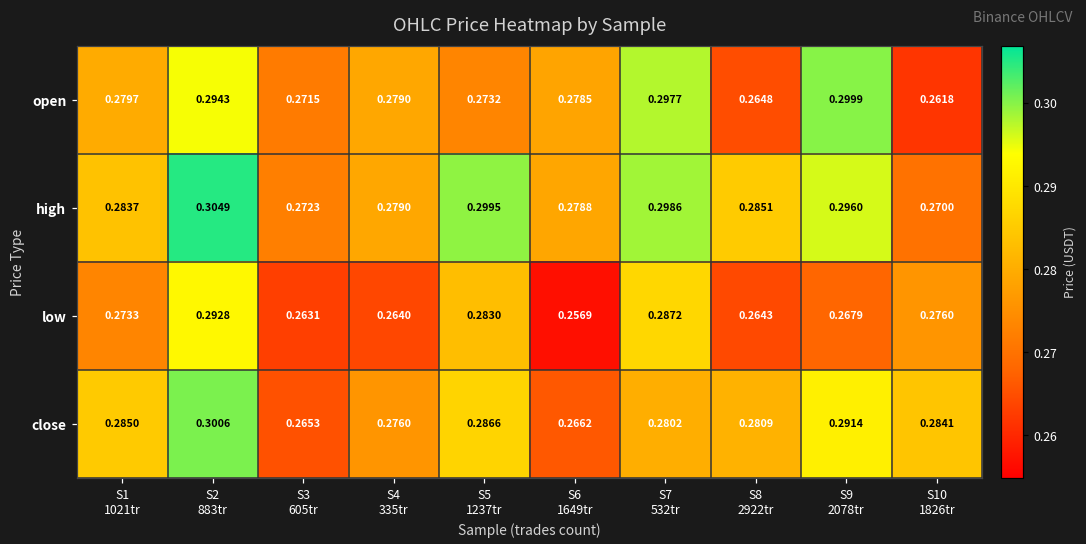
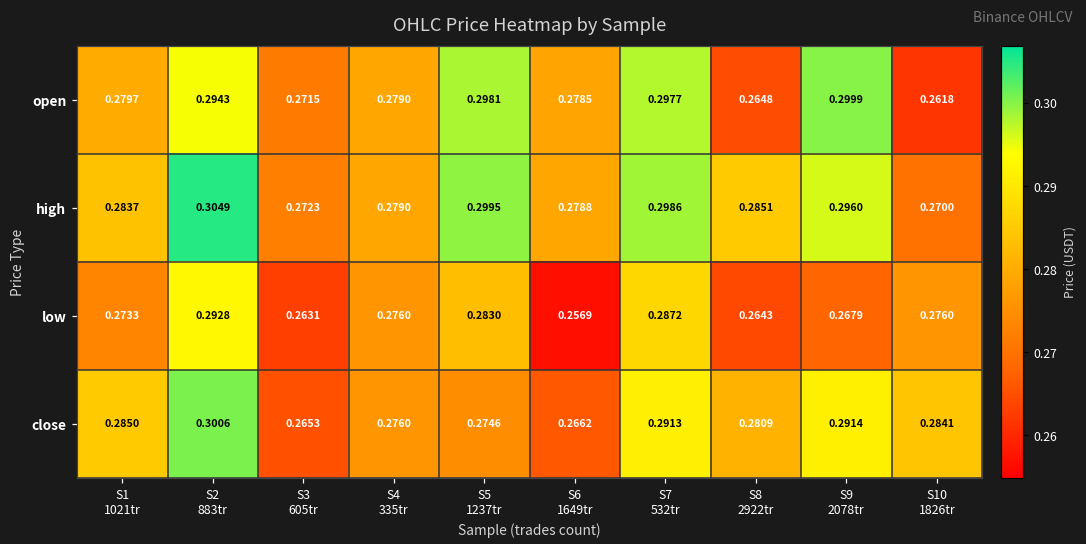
  {
    "open": {
      "S1 1021tr": 0.2797,
      "S2 883tr": 0.2943,
      "S3 605tr": 0.2715,
      "S4 335tr": 0.2790,
-     "S5 1237tr": 0.2732,
+     "S5 1237tr": 0.2981,
      "S6 1649tr": 0.2785,
      "S7 532tr": 0.2977,
      "S8 2922tr": 0.2648,
      "S9 2078tr": 0.2999,
      "S10 1826tr": 0.2618
    },
    "high": {
      "S1 1021tr": 0.2837,
      "S2 883tr": 0.3049,
      "S3 605tr": 0.2723,
      "S4 335tr": 0.2790,
      "S5 1237tr": 0.2995,
      "S6 1649tr": 0.2788,
      "S7 532tr": 0.2986,
      "S8 2922tr": 0.2851,
      "S9 2078tr": 0.2960,
      "S10 1826tr": 0.2700
    },
    "low": {
      "S1 1021tr": 0.2733,
      "S2 883tr": 0.2928,
      "S3 605tr": 0.2631,
-     "S4 335tr": 0.2640,
+     "S4 335tr": 0.2760,
      "S5 1237tr": 0.2830,
      "S6 1649tr": 0.2569,
      "S7 532tr": 0.2872,
      "S8 2922tr": 0.2643,
      "S9 2078tr": 0.2679,
      "S10 1826tr": 0.2760
    },
    "close": {
      "S1 1021tr": 0.2850,
      "S2 883tr": 0.3006,
      "S3 605tr": 0.2653,
      "S4 335tr": 0.2760,
-     "S5 1237tr": 0.2866,
+     "S5 1237tr": 0.2746,
      "S6 1649tr": 0.2662,
-     "S7 532tr": 0.2802,
+     "S7 532tr": 0.2913,
      "S8 2922tr": 0.2809,
      "S9 2078tr": 0.2914,
      "S10 1826tr": 0.2841
    }
  }
